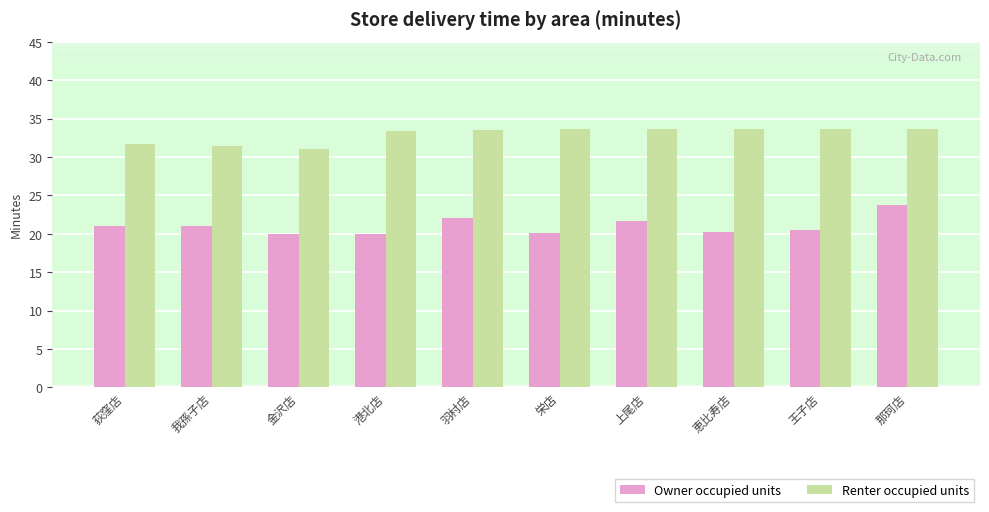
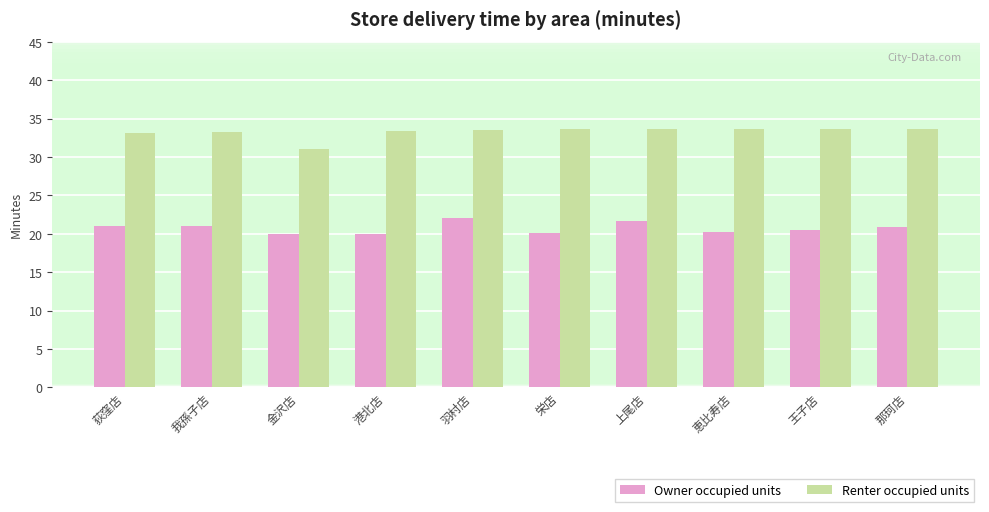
  {
    "Owner occupied units": {
      "荻窪店": 21,
      "我孫子店": 21,
      "金沢店": 20,
      "港北店": 20,
      "羽村店": 22,
      "栄店": 20,
      "上尾店": 22,
      "恵比寿店": 20,
      "王子店": 20,
-     "那珂店": 24
+     "那珂店": 21
    },
    "Renter occupied units": {
-     "荻窪店": 32,
-     "我孫子店": 31,
+     "荻窪店": 33,
+     "我孫子店": 33,
      "金沢店": 31,
      "港北店": 33,
      "羽村店": 34,
      "栄店": 34,
      "上尾店": 34,
      "恵比寿店": 34,
      "王子店": 34,
      "那珂店": 34
    }
  }
